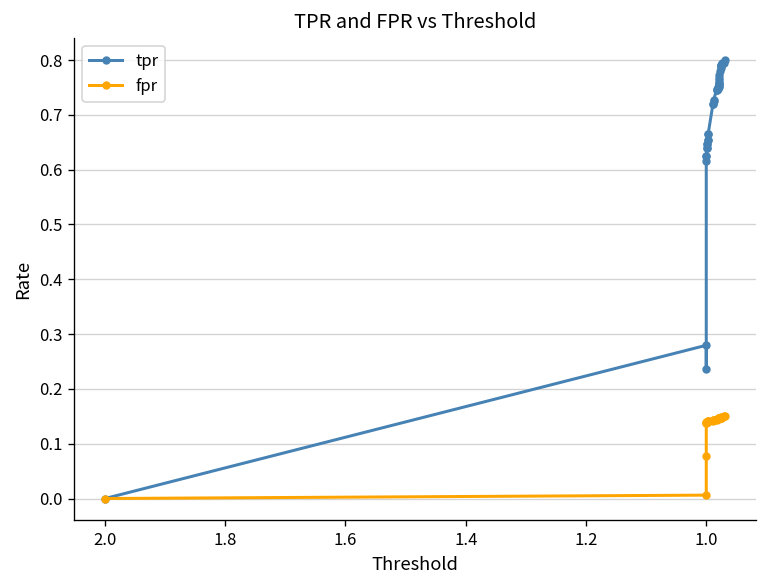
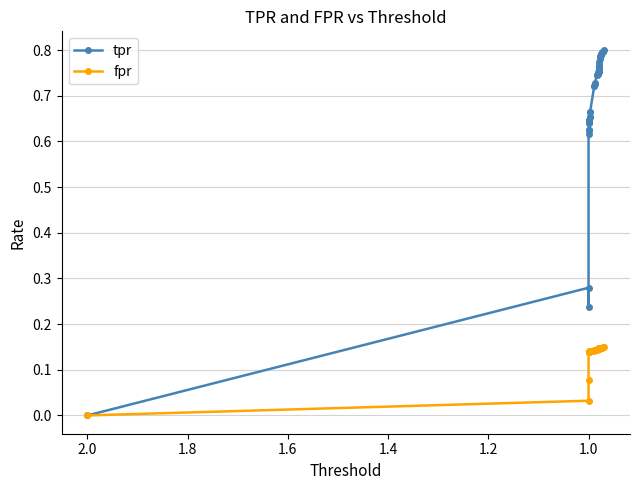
  {
    "tpr": {
      "1.0": 0.28
    },
    "fpr": {
-     "1.0": 0.01
+     "1.0": 0.03
    }
  }
